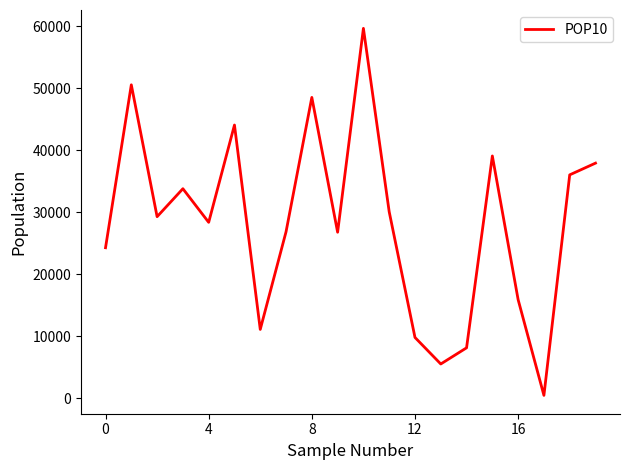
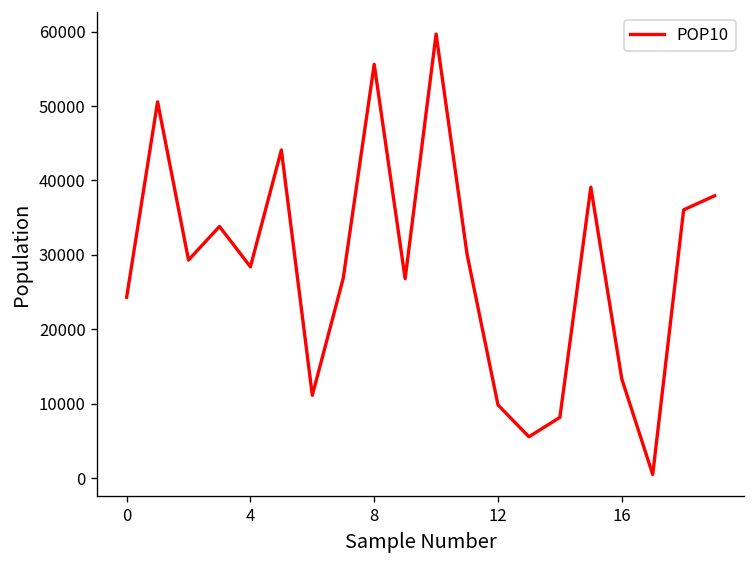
  {
    "0": 24000,
    "4": 28000,
-   "8": 49000,
+   "8": 56000,
    "12": 10000,
-   "16": 16000
+   "16": 13000
  }
